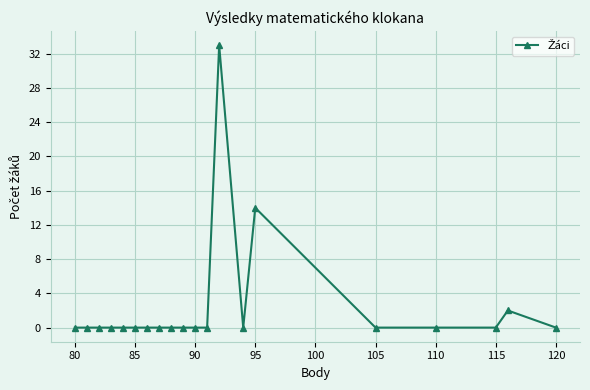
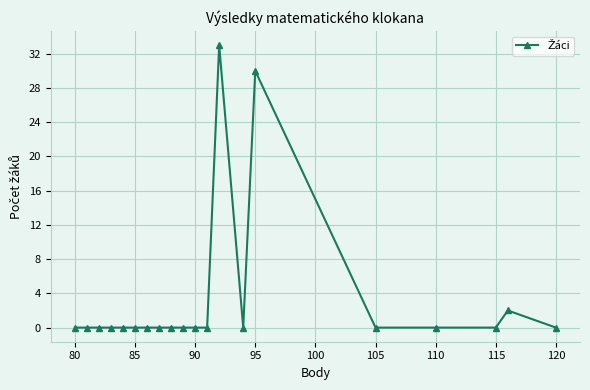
  {
    "80": 0,
    "85": 0,
    "90": 0,
-   "95": 14,
+   "95": 30,
    "105": 0,
    "110": 0,
    "115": 0,
    "120": 0
  }
